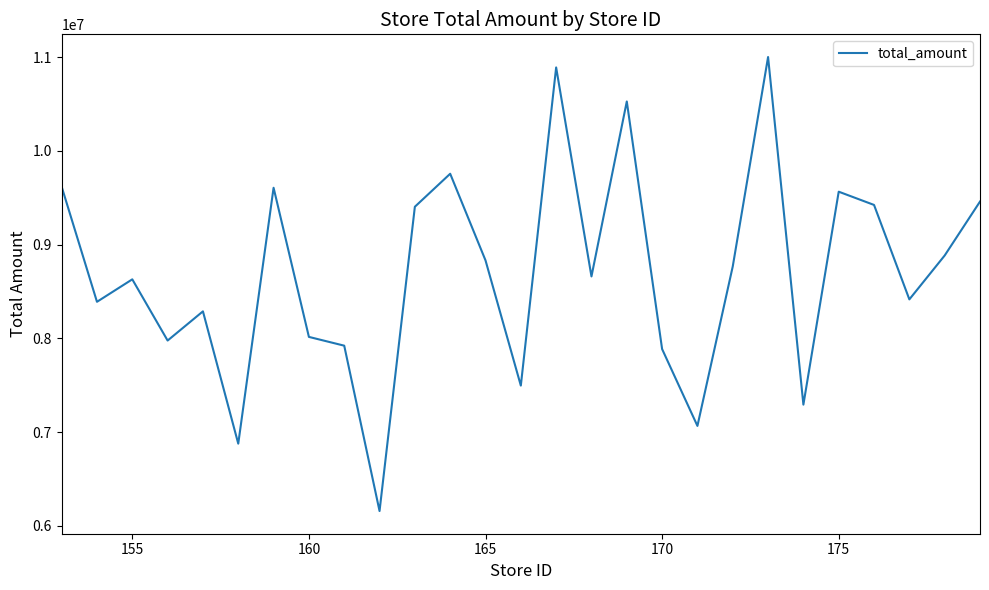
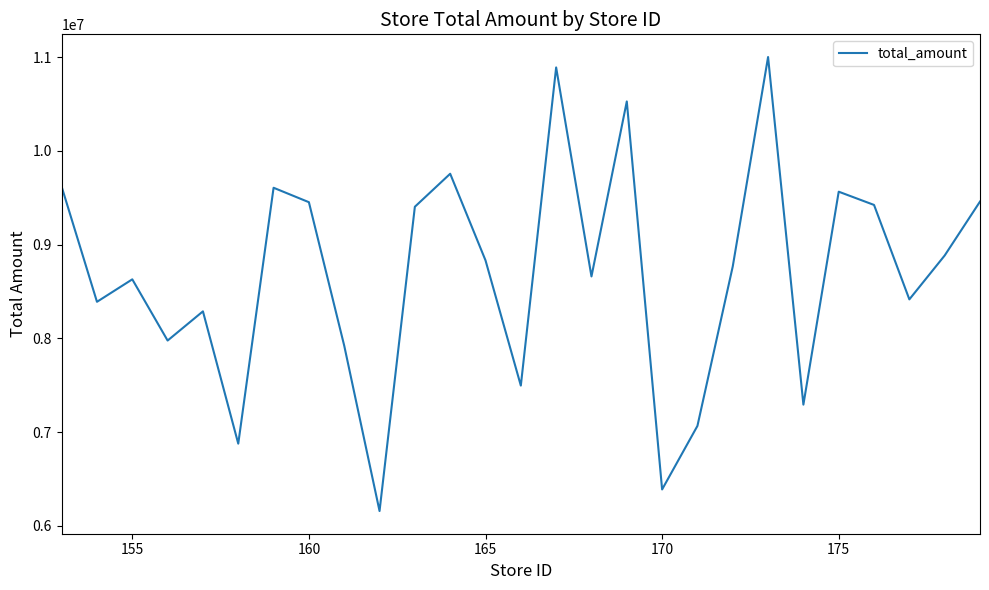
  {
    "155": 8600000,
-   "160": 8000000,
+   "160": 9500000,
    "165": 8800000,
-   "170": 7900000,
+   "170": 6400000,
    "175": 9600000
  }
